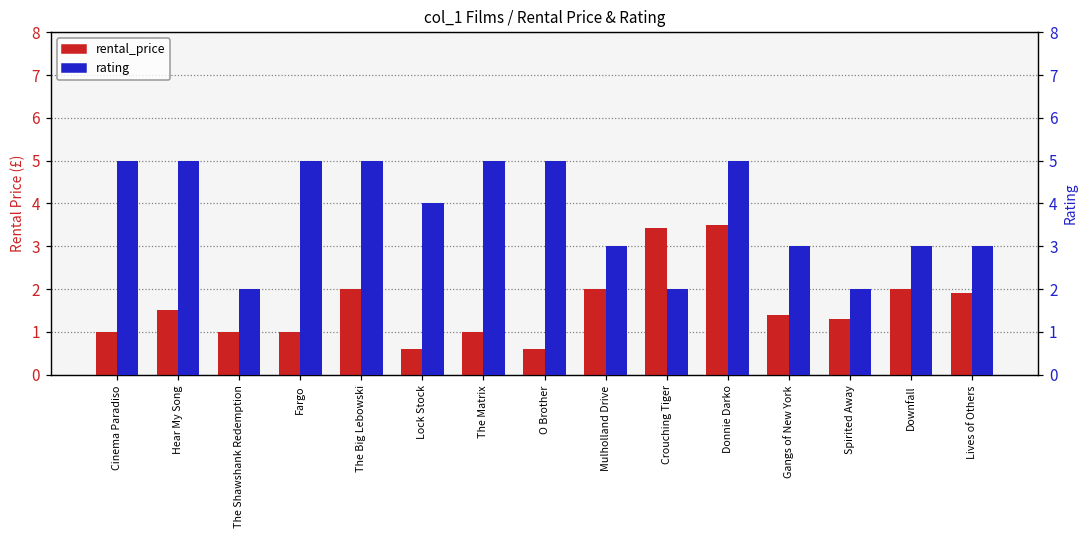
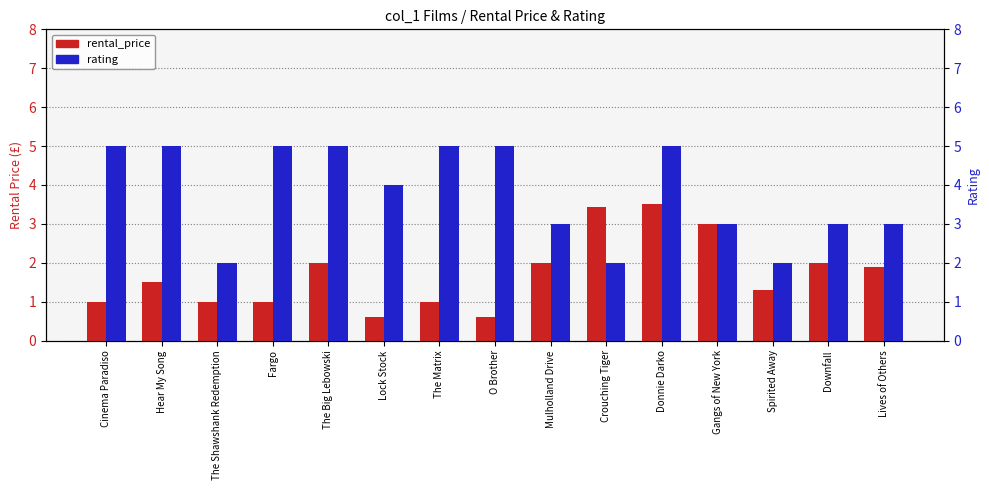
  {
    "rental_price": {
      "Cinema Paradiso": 1.0,
      "Hear My Song": 1.5,
      "The Shawshank Redemption": 1.0,
      "Fargo": 1.0,
      "The Big Lebowski": 2.0,
      "Lock Stock": 0.6,
      "The Matrix": 1.0,
      "O Brother": 0.6,
      "Mulholland Drive": 2.0,
      "Crouching Tiger": 3.4,
      "Donnie Darko": 3.5,
-     "Gangs of New York": 1.4,
+     "Gangs of New York": 3.0,
      "Spirited Away": 1.3,
      "Downfall": 2.0,
      "Lives of Others": 1.9
    },
    "rating": {
      "Cinema Paradiso": 5.0,
      "Hear My Song": 5.0,
      "The Shawshank Redemption": 2.0,
      "Fargo": 5.0,
      "The Big Lebowski": 5.0,
      "Lock Stock": 4.0,
      "The Matrix": 5.0,
      "O Brother": 5.0,
      "Mulholland Drive": 3.0,
      "Crouching Tiger": 2.0,
      "Donnie Darko": 5.0,
      "Gangs of New York": 3.0,
      "Spirited Away": 2.0,
      "Downfall": 3.0,
      "Lives of Others": 3.0
    }
  }
